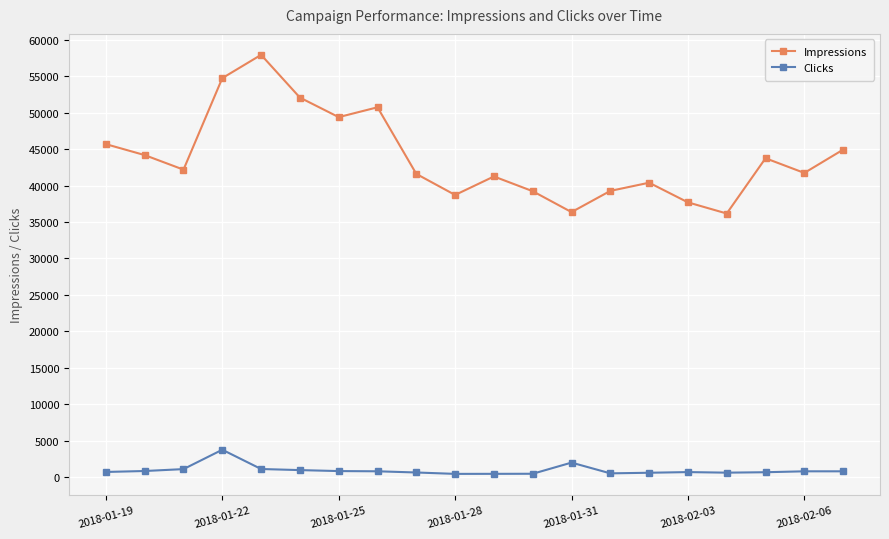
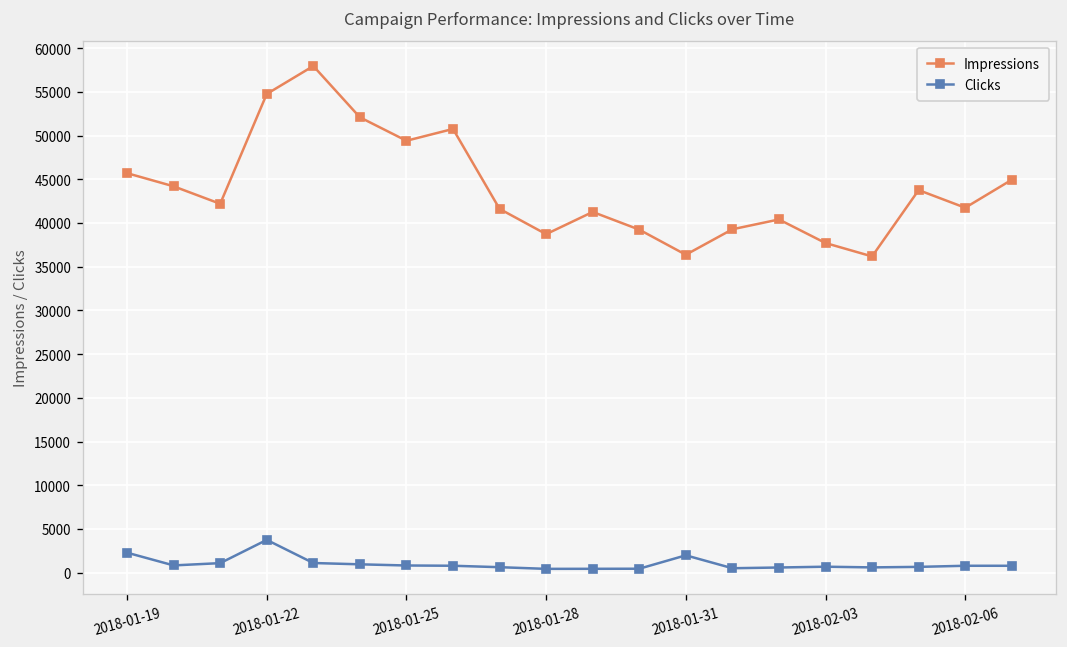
  {
    "Impressions": {
      "2018-01-19": 46000,
      "2018-01-22": 55000,
      "2018-01-25": 49000,
      "2018-01-28": 39000,
      "2018-01-31": 36000,
      "2018-02-03": 38000,
      "2018-02-06": 42000
    },
    "Clicks": {
-     "2018-01-19": 1000,
+     "2018-01-19": 2000,
      "2018-01-22": 4000,
      "2018-01-25": 1000,
      "2018-01-28": 0,
      "2018-01-31": 2000,
      "2018-02-03": 1000,
      "2018-02-06": 1000
    }
  }
